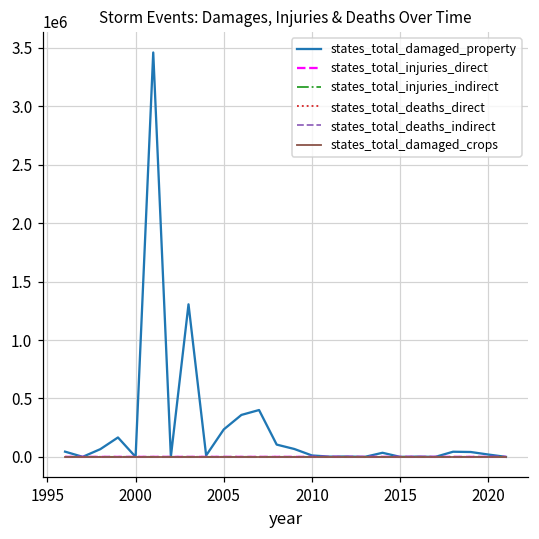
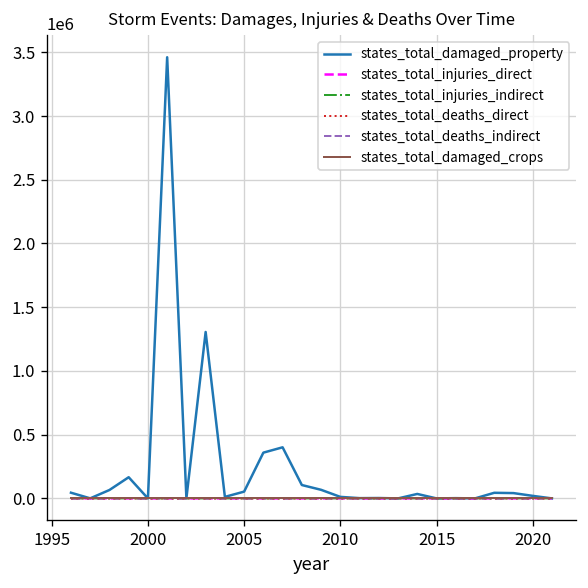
  {
    "states_total_damaged_property": {
-     "2005": 240000
+     "2005": 50000
    },
    "states_total_damaged_crops": {
      "2005": 0
    }
  }
